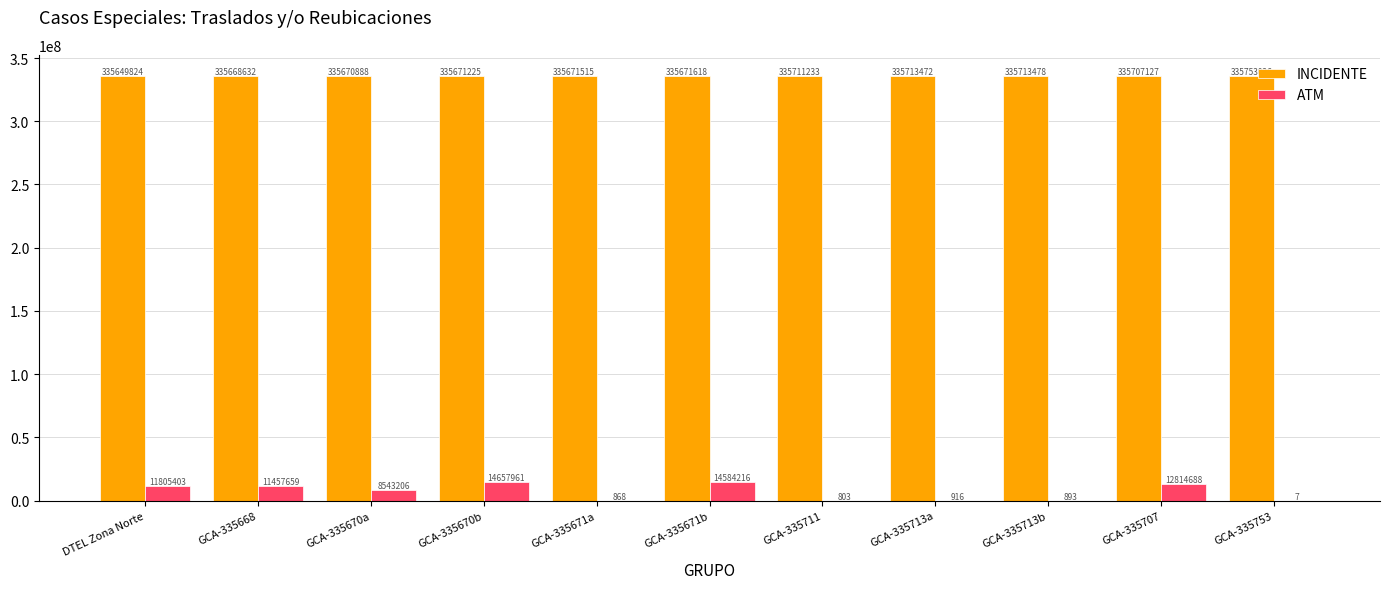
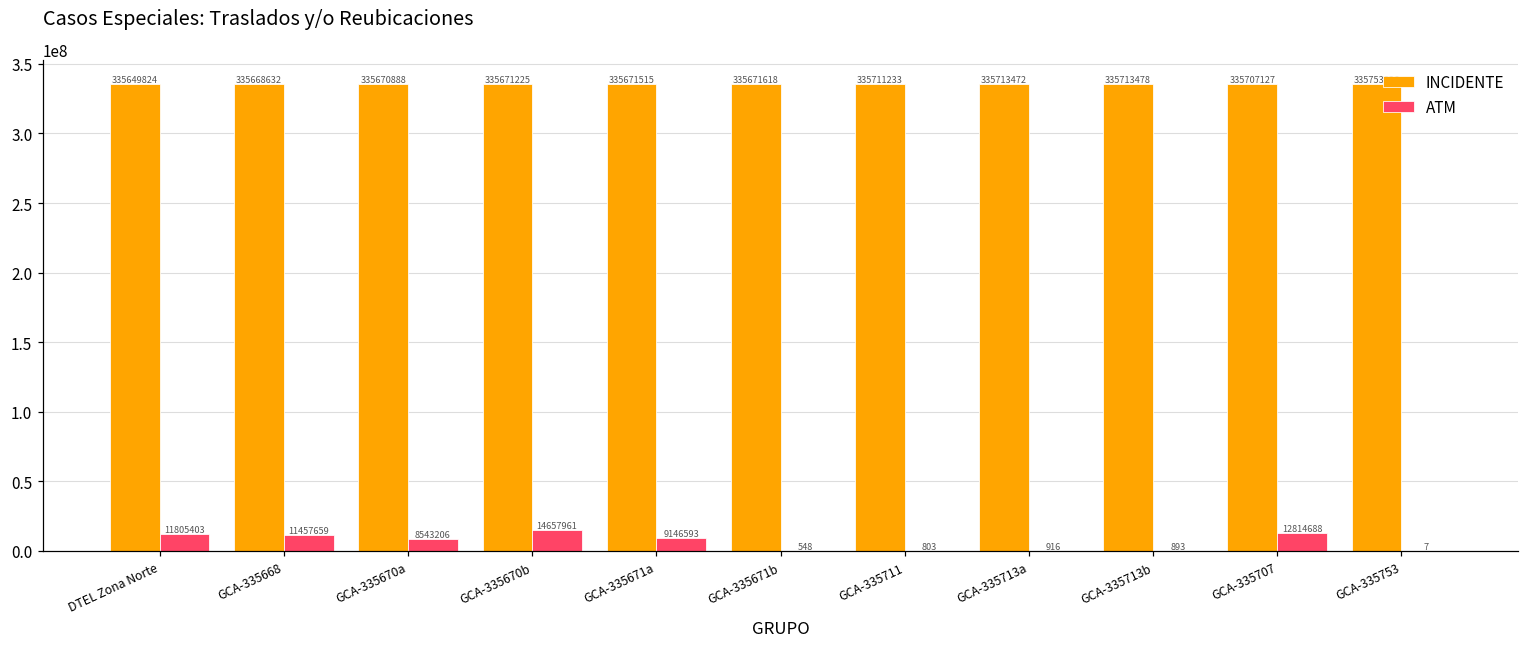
  {
    "INCIDENTE": {
      "DTEL Zona Norte": 335649824,
      "GCA-335668": 335668632,
      "GCA-335670a": 335670888,
      "GCA-335670b": 335671225,
      "GCA-335671a": 335671515,
      "GCA-335671b": 335671618,
      "GCA-335711": 335711233,
      "GCA-335713a": 335713472,
      "GCA-335713b": 335713478,
      "GCA-335707": 335707127,
      "GCA-335753": 335753026
    },
    "ATM": {
      "DTEL Zona Norte": 11805403,
      "GCA-335668": 11457659,
      "GCA-335670a": 8543206,
      "GCA-335670b": 14657961,
-     "GCA-335671a": 868,
-     "GCA-335671b": 14584216,
+     "GCA-335671a": 9146593,
+     "GCA-335671b": 548,
      "GCA-335711": 803,
      "GCA-335713a": 916,
      "GCA-335713b": 893,
      "GCA-335707": 12814688,
      "GCA-335753": 7
    }
  }
